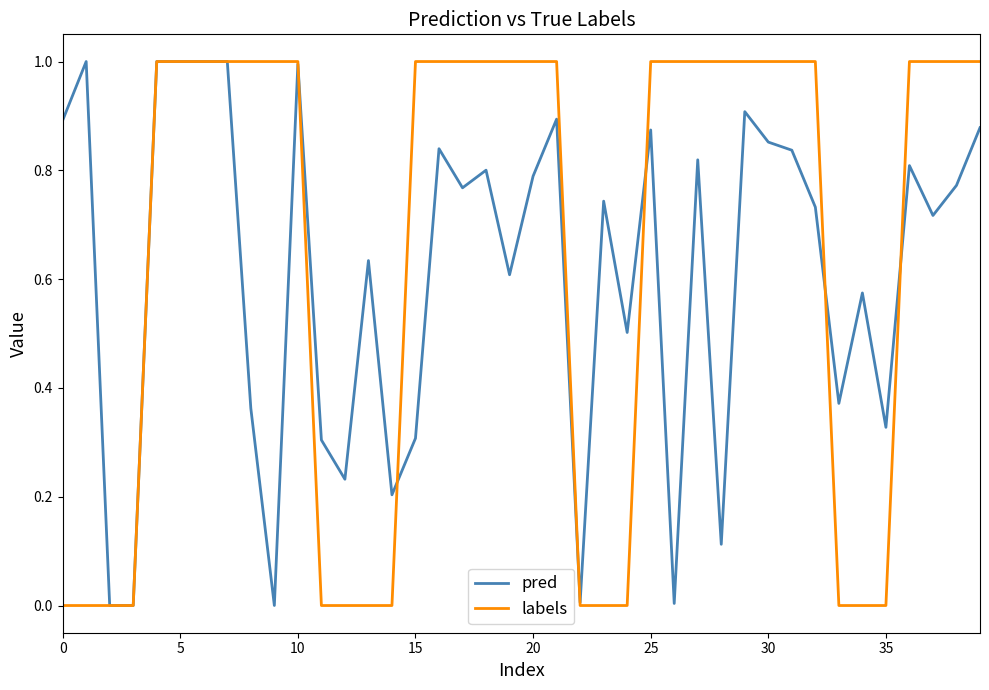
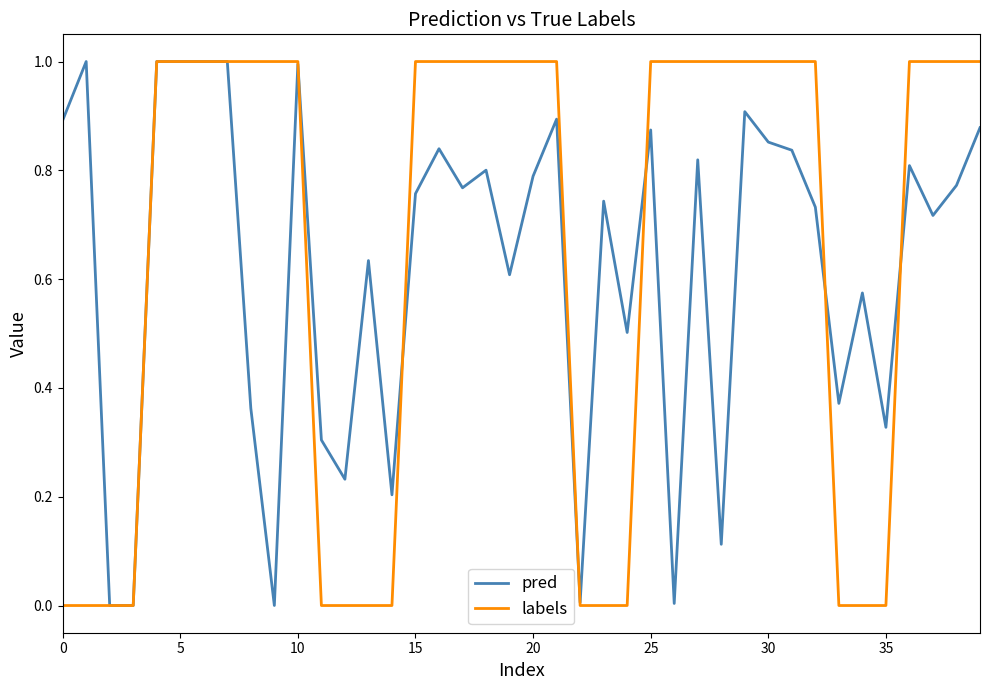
  {
    "pred": {
      "0": 0.89,
      "10": 1.00,
-     "15": 0.31,
+     "15": 0.76,
      "20": 0.79,
      "25": 0.87,
      "30": 0.85,
      "35": 0.33
    },
    "labels": {
      "0": 0.00,
      "10": 1.00,
      "15": 1.00,
      "20": 1.00,
      "25": 1.00,
      "30": 1.00,
      "35": 0.00
    }
  }
